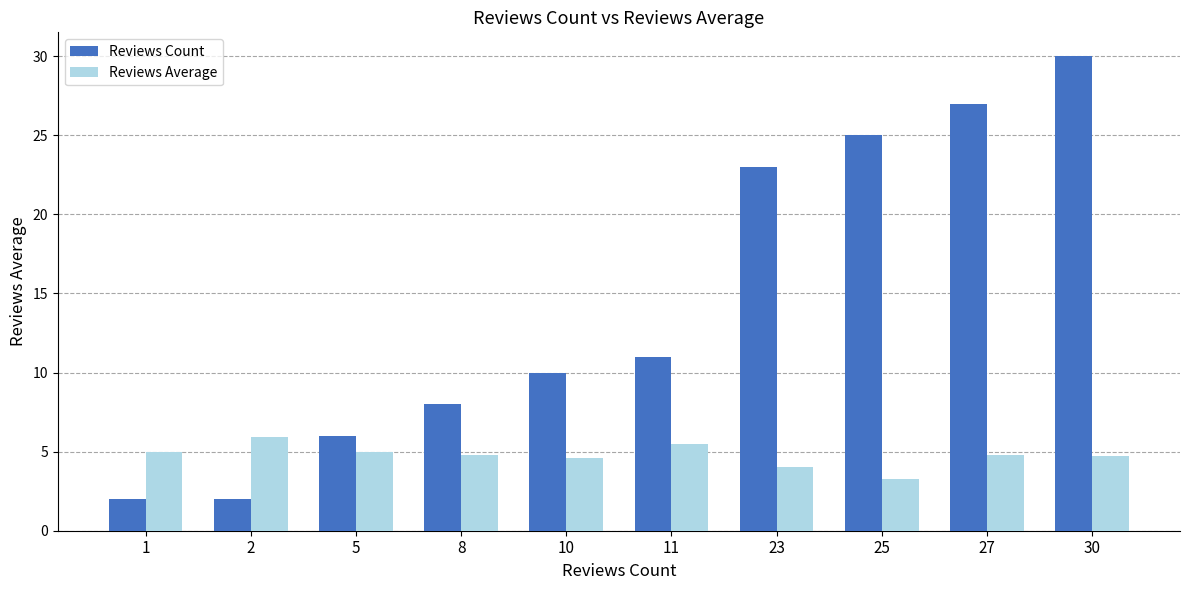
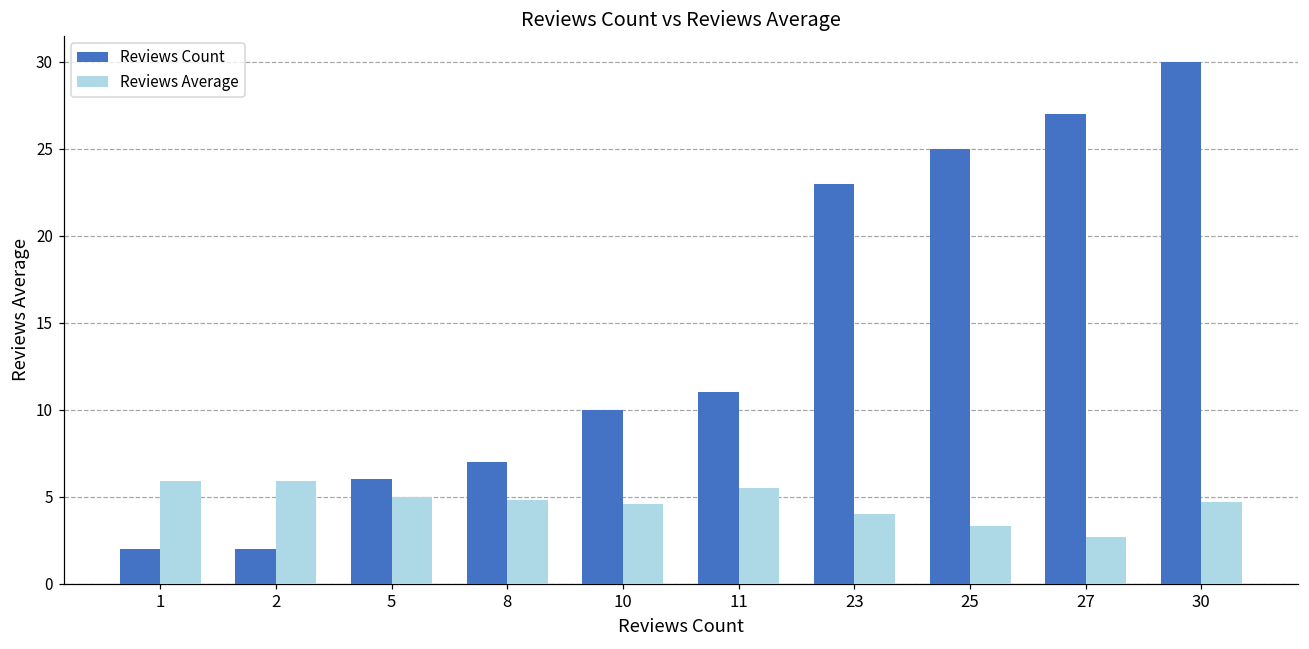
  {
    "Reviews Count": {
      "1": 2,
      "2": 2,
      "5": 6,
-     "8": 8,
+     "8": 7,
      "10": 10,
      "11": 11,
      "23": 23,
      "25": 25,
      "27": 27,
      "30": 30
    },
    "Reviews Average": {
-     "1": 5.0,
+     "1": 5.9,
      "2": 5.9,
      "5": 5.0,
      "8": 4.8,
      "10": 4.6,
      "11": 5.5,
      "23": 4.0,
      "25": 3.3,
-     "27": 4.8,
+     "27": 2.7,
      "30": 4.7
    }
  }
